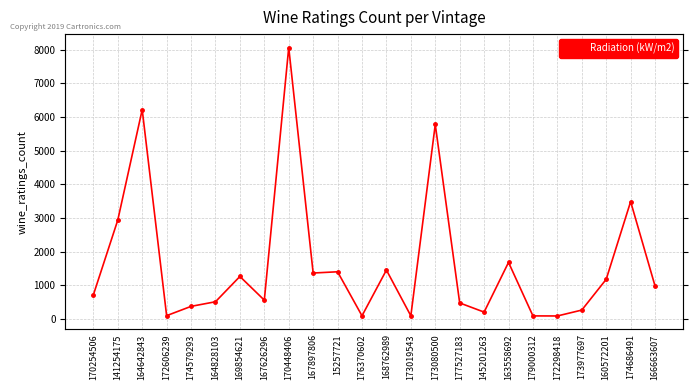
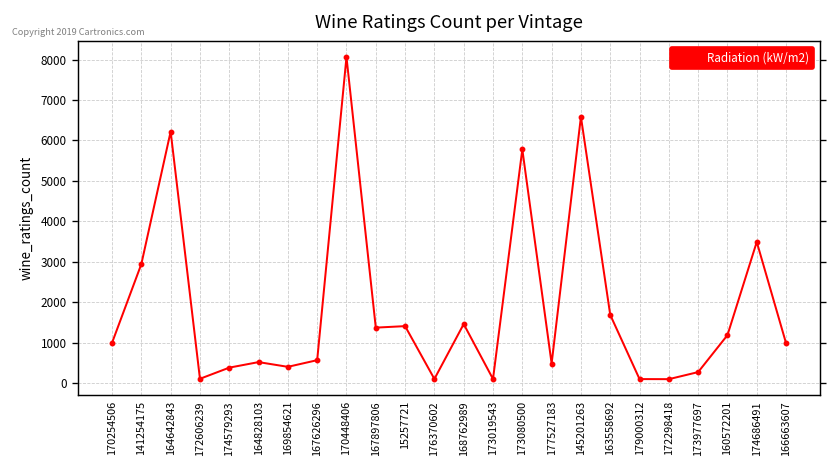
  {
-   "170254506": 700,
+   "170254506": 1000,
    "141254175": 2900,
    "164642843": 6200,
    "172606239": 100,
    "174579293": 400,
    "164828103": 500,
-   "169854621": 1300,
+   "169854621": 400,
    "167626296": 600,
    "170448406": 8100,
    "167897806": 1400,
    "15257721": 1400,
    "176370602": 100,
    "168762989": 1500,
    "173019543": 100,
    "173080500": 5800,
    "177527183": 500,
-   "145201263": 200,
+   "145201263": 6600,
    "163558692": 1700,
    "179000312": 100,
    "172298418": 100,
    "173977697": 300,
    "160572201": 1200,
    "174686491": 3500,
    "166663607": 1000
  }
